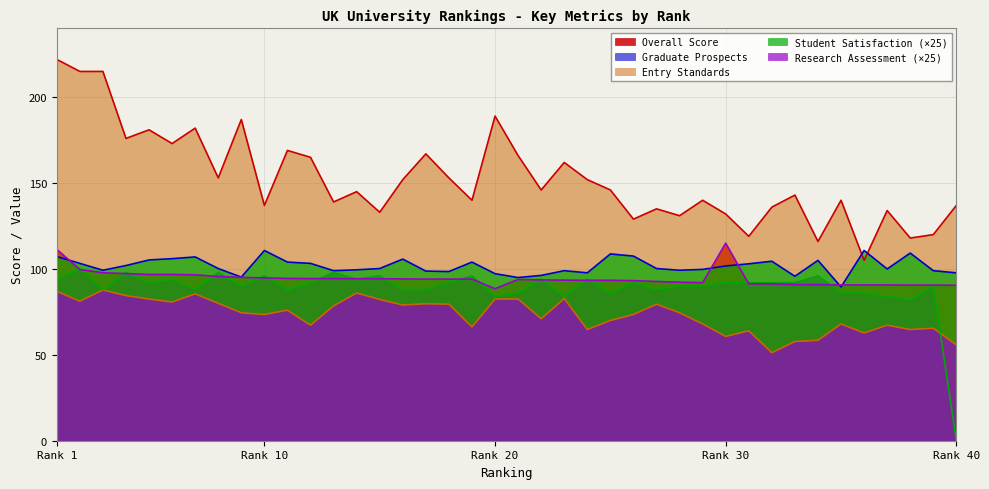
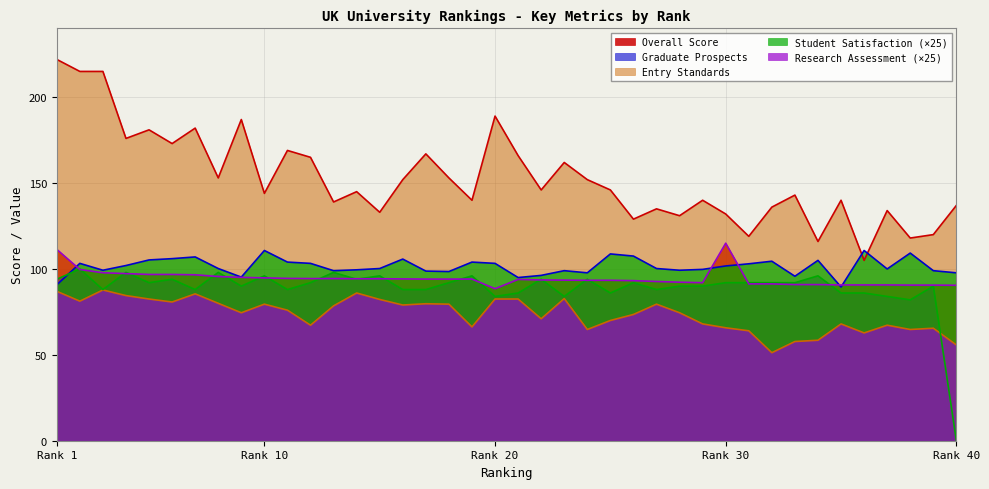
  {
    "Overall Score": {
      "Rank 1": 111,
      "Rank 20": 89,
      "Rank 30": 115,
      "Rank 40": 91
    },
    "Graduate Prospects": {
      "Rank 1": 94,
      "Rank 20": 84,
      "Rank 30": 92,
      "Rank 40": 0
    },
    "Entry Standards": {
      "Rank 1": 222,
-     "Rank 10": 137,
+     "Rank 10": 144,
      "Rank 20": 189,
      "Rank 30": 132,
      "Rank 40": 137
    },
    "Student Satisfaction (×25)": {
-     "Rank 1": 107,
+     "Rank 1": 91,
      "Rank 10": 111,
-     "Rank 20": 97,
+     "Rank 20": 103,
      "Rank 30": 102,
      "Rank 40": 98
    },
    "Research Assessment (×25)": {
      "Rank 1": 87,
-     "Rank 10": 74,
+     "Rank 10": 80,
      "Rank 20": 83,
-     "Rank 30": 61,
+     "Rank 30": 66,
      "Rank 40": 56
    }
  }
